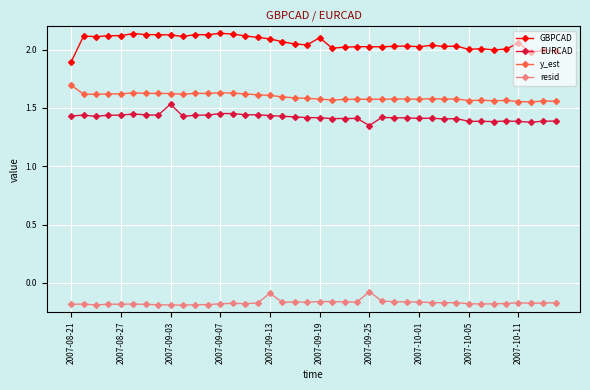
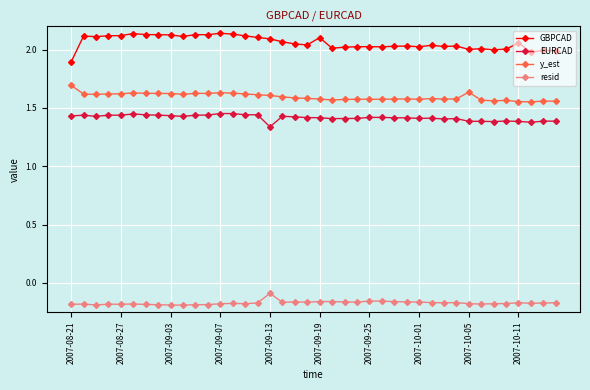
  {
    "GBPCAD": {
      "2007-08-21": 1.89,
      "2007-08-27": 2.12,
      "2007-09-03": 2.13,
      "2007-09-07": 2.14,
      "2007-09-13": 2.09,
      "2007-09-19": 2.10,
      "2007-09-25": 2.03,
      "2007-10-01": 2.03,
      "2007-10-05": 2.00
    },
    "EURCAD": {
      "2007-08-21": 1.43,
      "2007-08-27": 1.44,
-     "2007-09-03": 1.53,
+     "2007-09-03": 1.43,
      "2007-09-07": 1.45,
-     "2007-09-13": 1.44,
+     "2007-09-13": 1.34,
      "2007-09-19": 1.42,
-     "2007-09-25": 1.35,
+     "2007-09-25": 1.42,
      "2007-10-01": 1.41,
      "2007-10-05": 1.39,
      "2007-10-11": 1.39
    },
    "y_est": {
      "2007-08-21": 1.69,
      "2007-08-27": 1.62,
      "2007-09-03": 1.62,
      "2007-09-07": 1.63,
      "2007-09-13": 1.61,
      "2007-09-19": 1.58,
      "2007-09-25": 1.58,
      "2007-10-01": 1.57,
-     "2007-10-05": 1.56,
+     "2007-10-05": 1.64,
      "2007-10-11": 1.55
    },
    "resid": {
      "2007-08-21": -0.18,
      "2007-08-27": -0.18,
      "2007-09-03": -0.19,
      "2007-09-07": -0.18,
      "2007-09-13": -0.09,
      "2007-09-19": -0.16,
-     "2007-09-25": -0.07,
+     "2007-09-25": -0.16,
      "2007-10-01": -0.16,
      "2007-10-05": -0.18,
      "2007-10-11": -0.17
    }
  }
